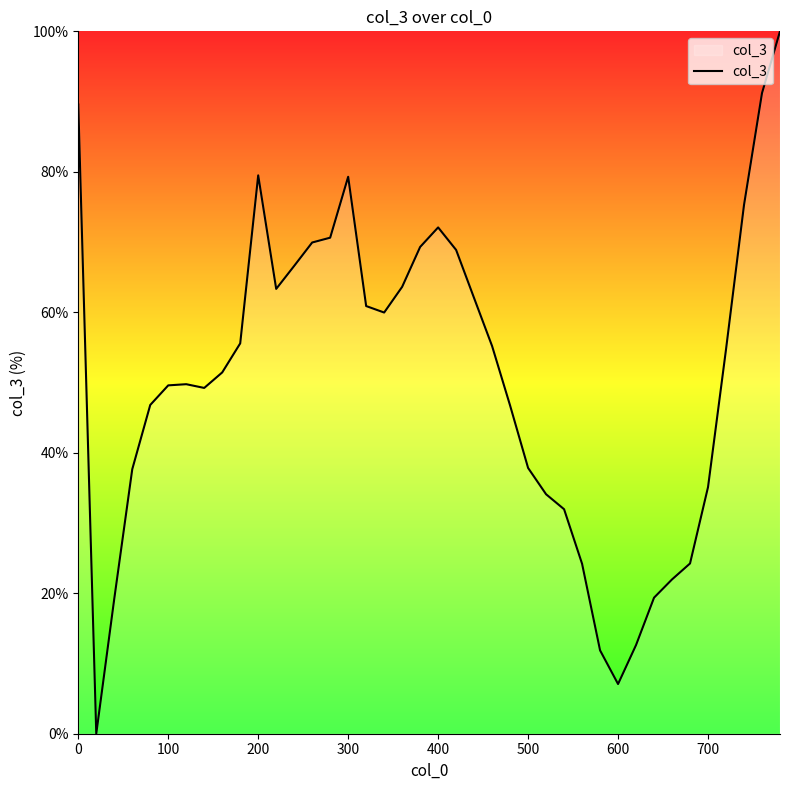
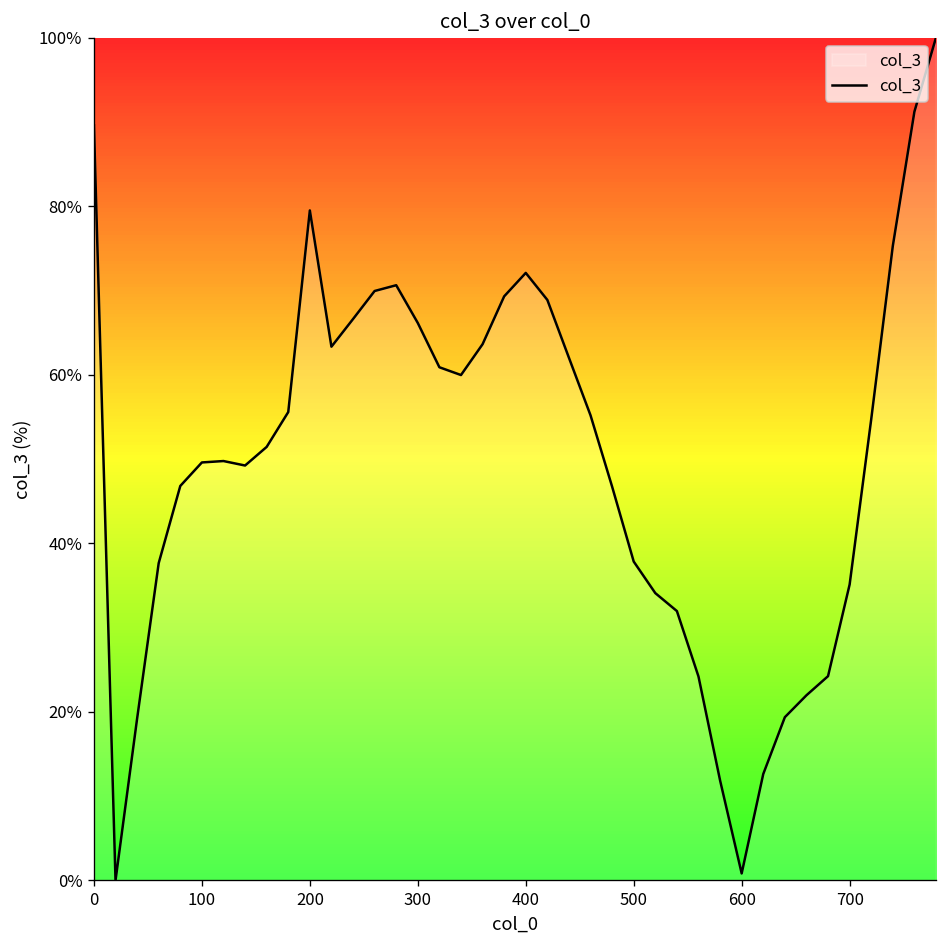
  {
    "0": "90%",
    "100": "50%",
    "200": "79%",
-   "300": "79%",
+   "300": "66%",
    "400": "72%",
    "500": "38%",
-   "600": "7%",
+   "600": "1%",
    "700": "35%"
  }
